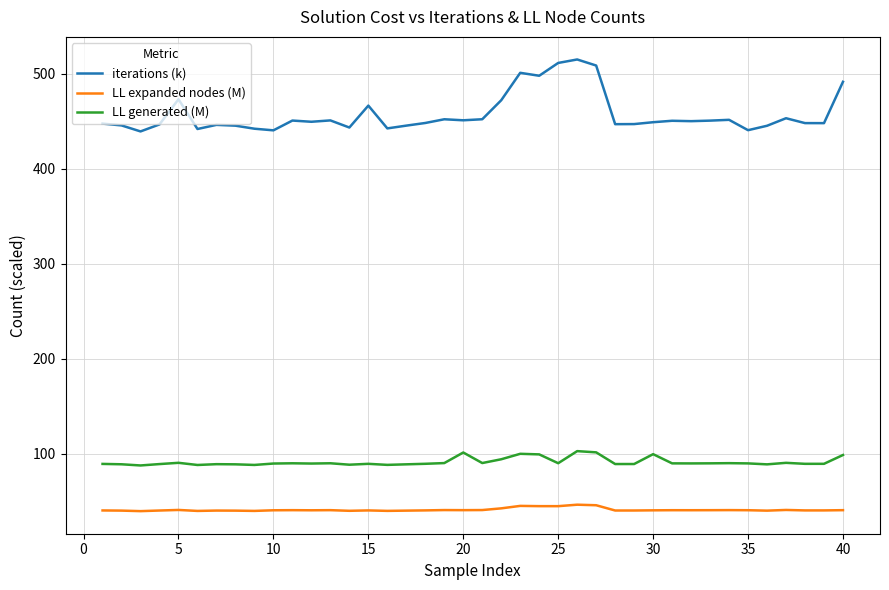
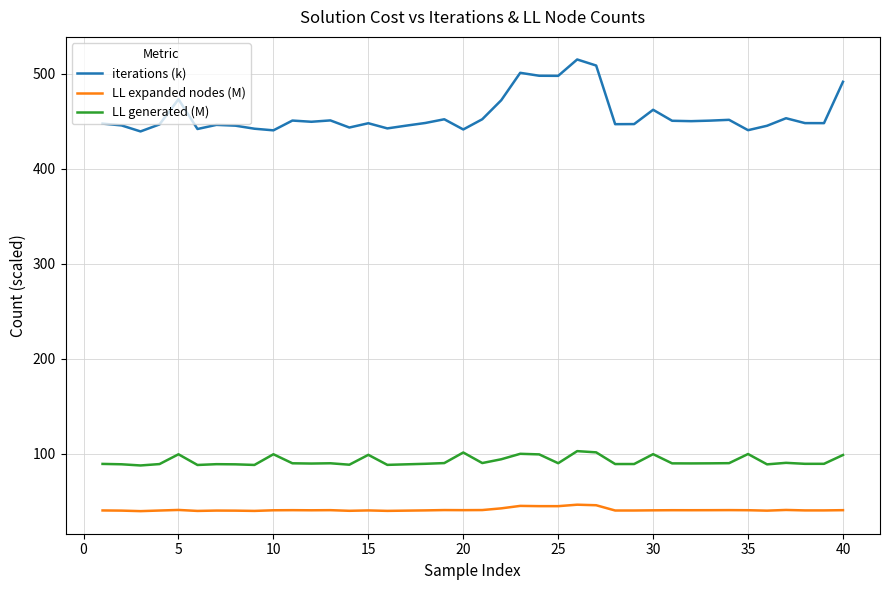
  {
    "iterations (k)": {
      "10": 440,
-     "15": 470,
-     "20": 450,
-     "25": 510,
-     "30": 450,
+     "15": 450,
+     "20": 440,
+     "25": 500,
+     "30": 460,
      "35": 440,
      "40": 490
    },
    "LL expanded nodes (M)": {
      "5": 40,
      "10": 40,
      "15": 40,
      "20": 40,
      "25": 40,
      "30": 40,
      "35": 40,
      "40": 40
    },
    "LL generated (M)": {
-     "5": 90,
-     "10": 90,
-     "15": 90,
+     "5": 100,
+     "10": 100,
+     "15": 100,
      "20": 100,
      "25": 90,
      "30": 100,
-     "35": 90,
+     "35": 100,
      "40": 100
    }
  }
